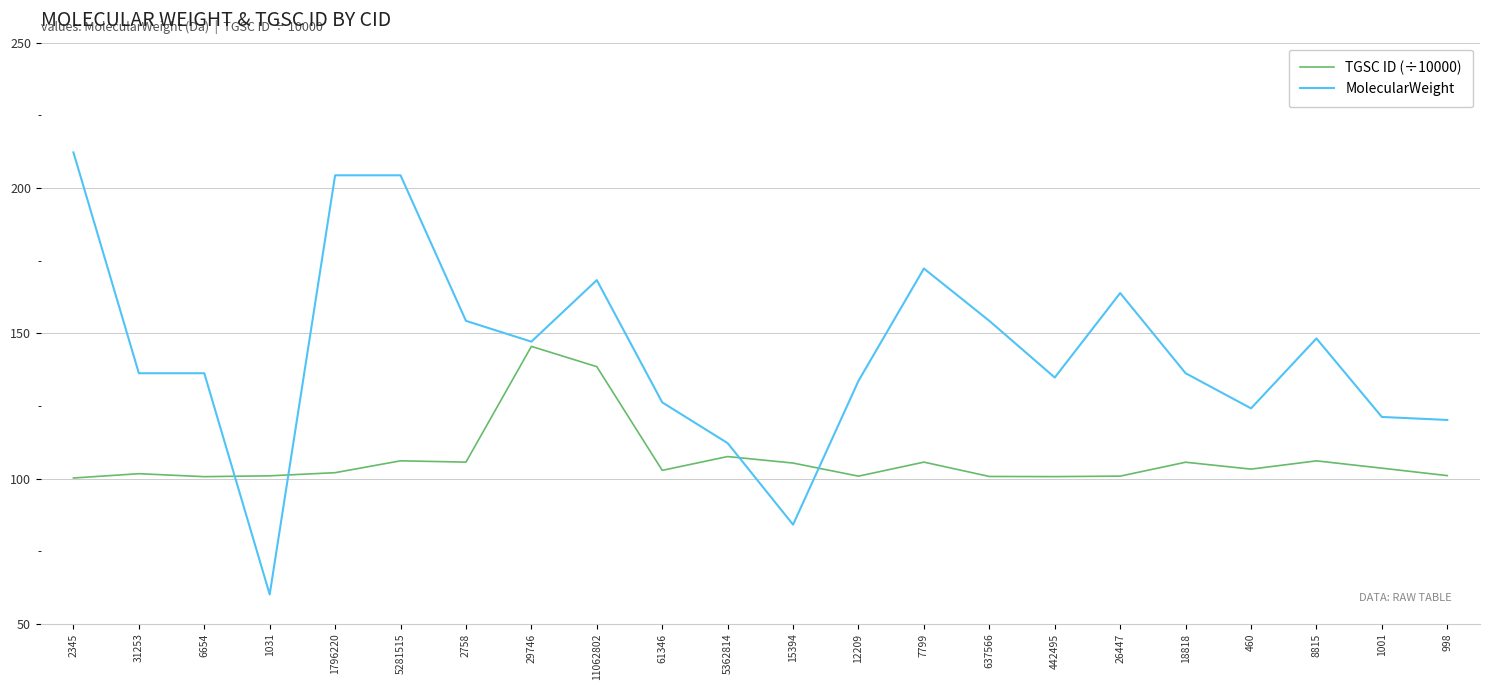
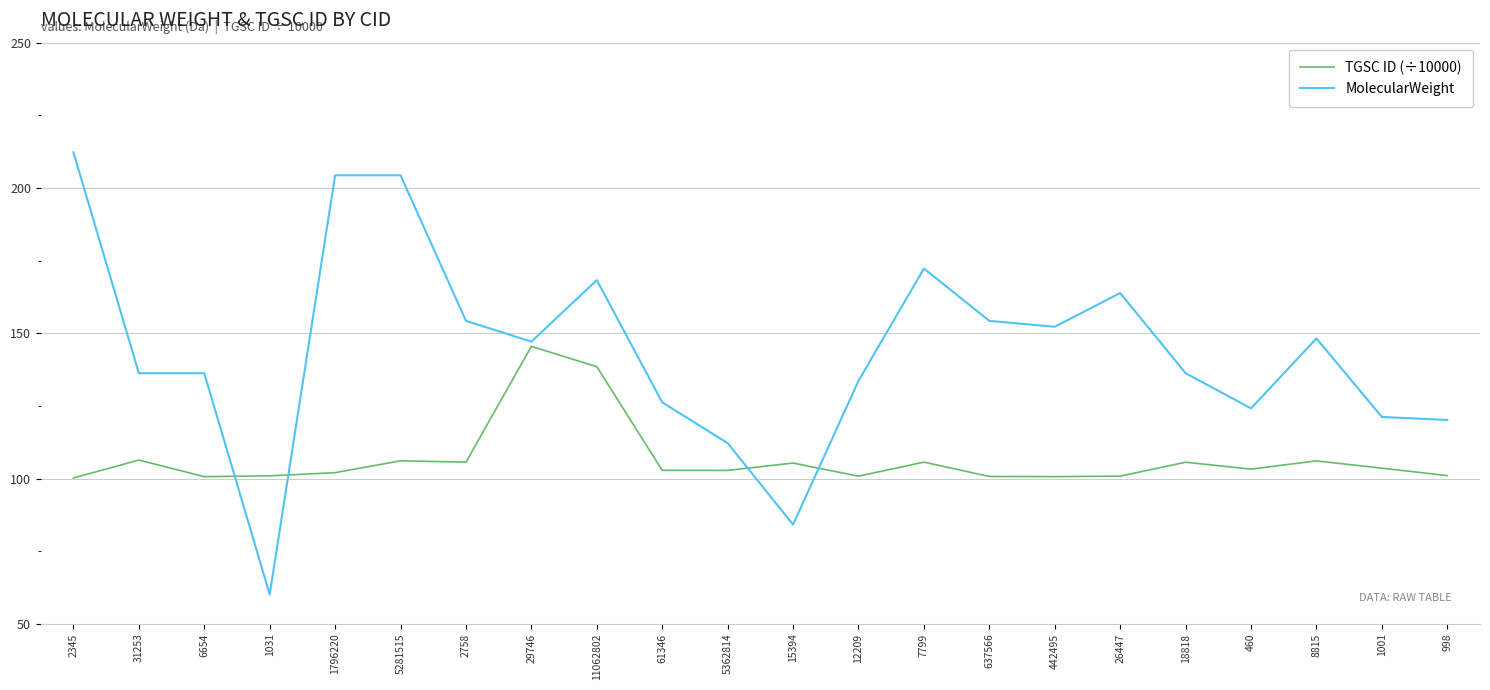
  {
    "TGSC ID (÷10000)": {
      "2345": 100,
-     "31253": 102,
+     "31253": 106,
      "6654": 101,
      "1031": 101,
      "1796220": 102,
      "5281515": 106,
      "2758": 106,
      "29746": 145,
      "11062802": 138,
      "61346": 103,
-     "5362814": 108,
+     "5362814": 103,
      "15394": 105,
      "12209": 101,
      "7799": 106,
      "637566": 101,
      "442495": 101,
      "26447": 101,
      "18818": 106,
      "460": 103,
      "8815": 106,
      "1001": 104,
      "998": 101
    },
    "MolecularWeight": {
      "2345": 212,
      "31253": 136,
      "6654": 136,
      "1031": 60,
      "1796220": 204,
      "5281515": 204,
      "2758": 154,
      "29746": 147,
      "11062802": 168,
      "61346": 126,
      "5362814": 112,
      "15394": 84,
      "12209": 134,
      "7799": 172,
      "637566": 154,
-     "442495": 135,
+     "442495": 152,
      "26447": 164,
      "18818": 136,
      "460": 124,
      "8815": 148,
      "1001": 121,
      "998": 120
    }
  }
